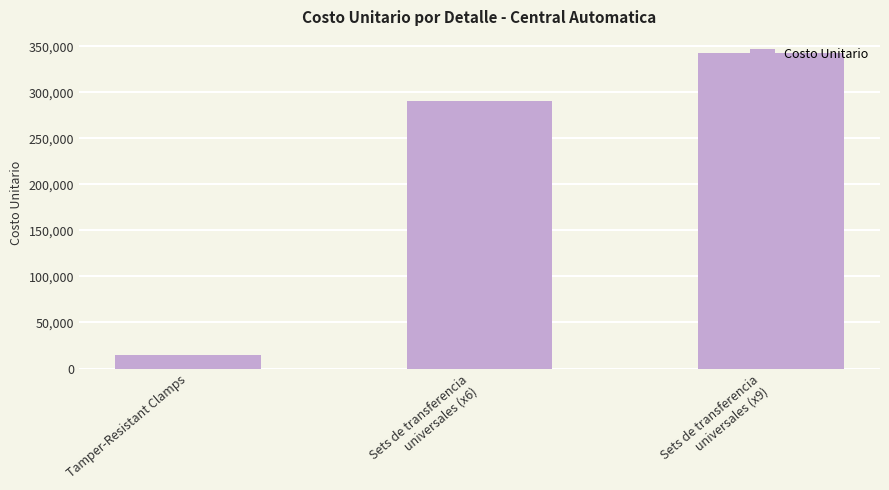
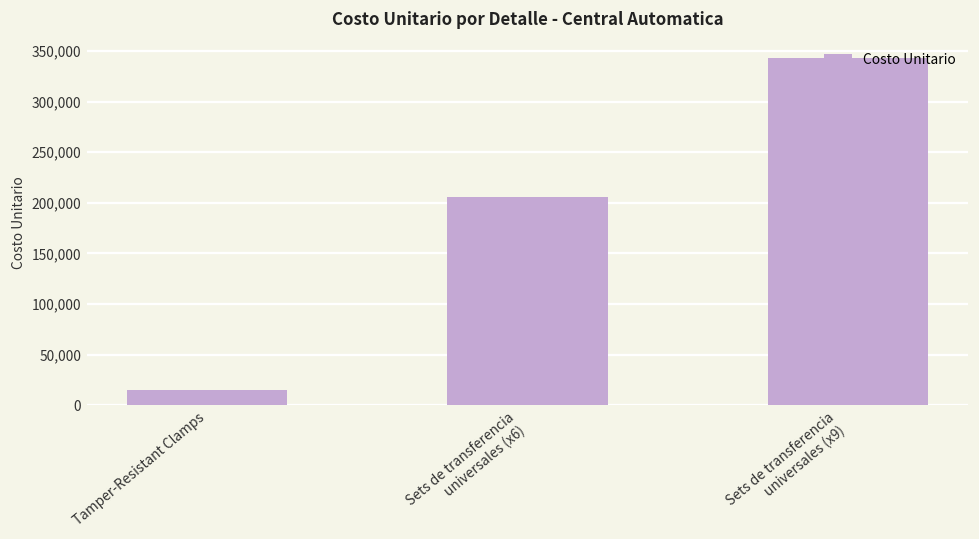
  {
    "Tamper-Resistant Clamps": "10,000",
-   "Sets de transferencia universales (x6)": "290,000",
+   "Sets de transferencia universales (x6)": "210,000",
    "Sets de transferencia universales (x9)": "340,000"
  }
